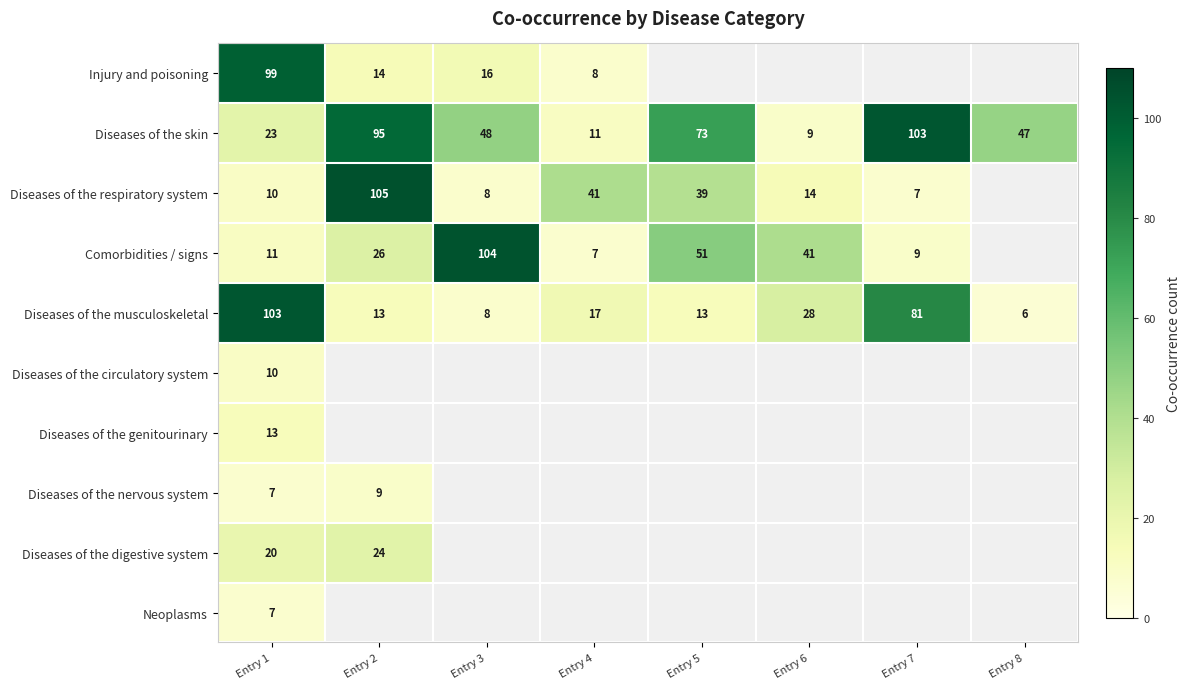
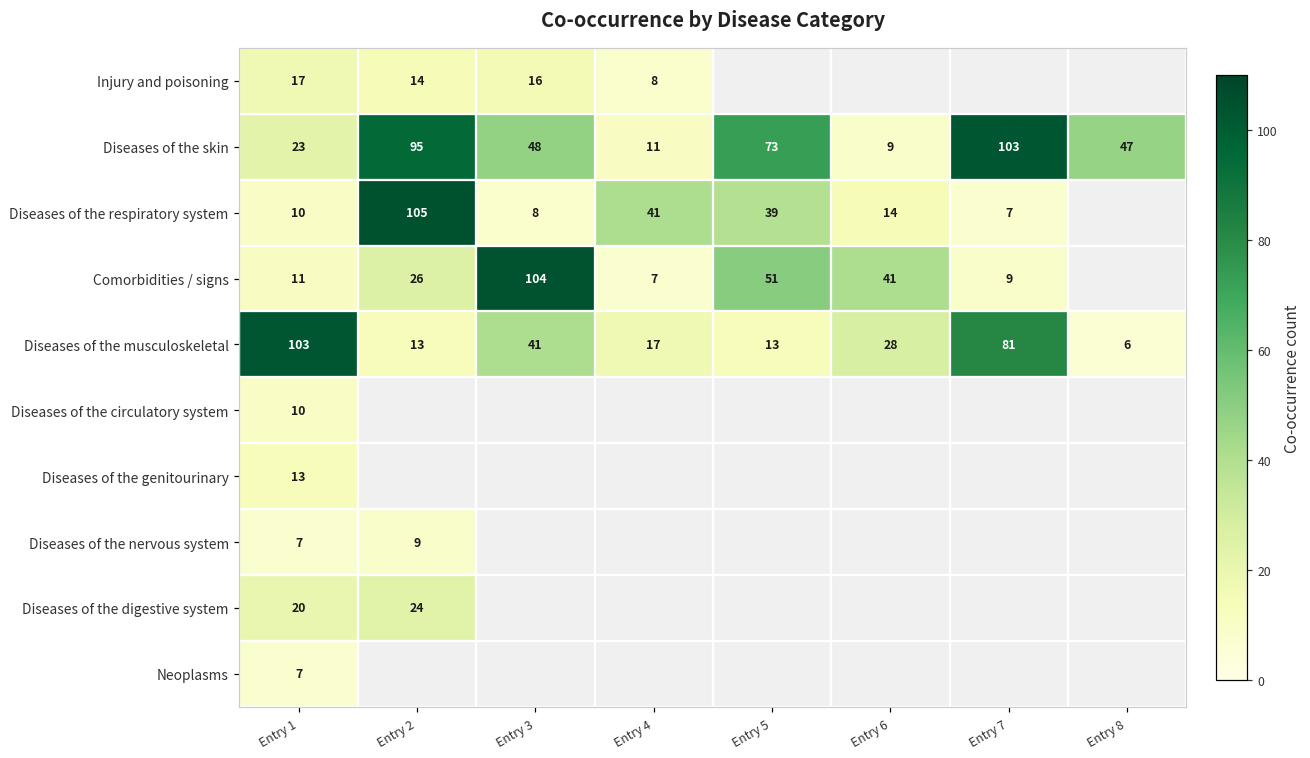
  {
    "Injury and poisoning": {
-     "Entry 1": 99,
+     "Entry 1": 17,
      "Entry 2": 14,
      "Entry 3": 16,
      "Entry 4": 8
    },
    "Diseases of the skin": {
      "Entry 1": 23,
      "Entry 2": 95,
      "Entry 3": 48,
      "Entry 4": 11,
      "Entry 5": 73,
      "Entry 6": 9,
      "Entry 7": 103,
      "Entry 8": 47
    },
    "Diseases of the respiratory system": {
      "Entry 1": 10,
      "Entry 2": 105,
      "Entry 3": 8,
      "Entry 4": 41,
      "Entry 5": 39,
      "Entry 6": 14,
      "Entry 7": 7
    },
    "Comorbidities / signs": {
      "Entry 1": 11,
      "Entry 2": 26,
      "Entry 3": 104,
      "Entry 4": 7,
      "Entry 5": 51,
      "Entry 6": 41,
      "Entry 7": 9
    },
    "Diseases of the musculoskeletal": {
      "Entry 1": 103,
      "Entry 2": 13,
-     "Entry 3": 8,
+     "Entry 3": 41,
      "Entry 4": 17,
      "Entry 5": 13,
      "Entry 6": 28,
      "Entry 7": 81,
      "Entry 8": 6
    },
    "Diseases of the circulatory system": {
      "Entry 1": 10
    },
    "Diseases of the genitourinary": {
      "Entry 1": 13
    },
    "Diseases of the nervous system": {
      "Entry 1": 7,
      "Entry 2": 9
    },
    "Diseases of the digestive system": {
      "Entry 1": 20,
      "Entry 2": 24
    },
    "Neoplasms": {
      "Entry 1": 7
    }
  }
